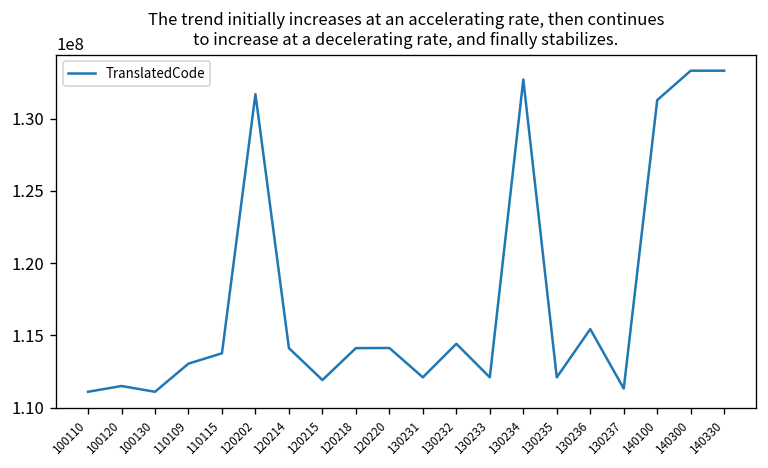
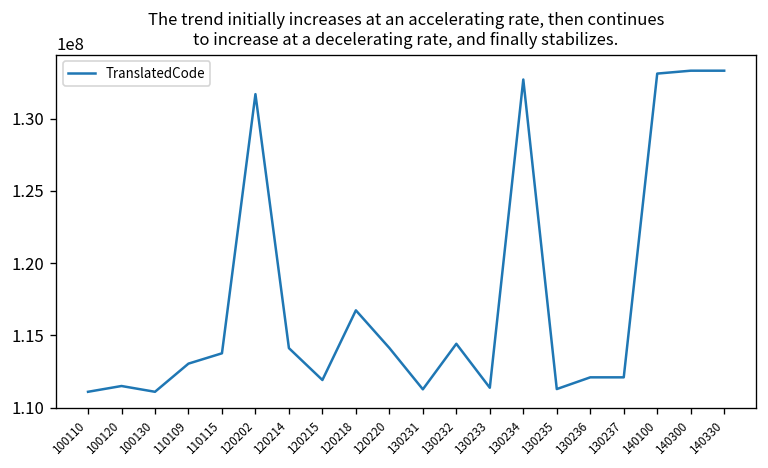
  {
    "100110": 111100000,
    "100120": 111500000,
    "100130": 111100000,
    "110109": 113000000,
    "110115": 113800000,
    "120202": 131700000,
    "120214": 114100000,
    "120215": 111900000,
-   "120218": 114100000,
+   "120218": 116700000,
    "120220": 114100000,
-   "130231": 112100000,
+   "130231": 111300000,
    "130232": 114400000,
-   "130233": 112100000,
+   "130233": 111400000,
    "130234": 132700000,
-   "130235": 112100000,
-   "130236": 115400000,
-   "130237": 111300000,
-   "140100": 131300000,
+   "130235": 111300000,
+   "130236": 112100000,
+   "130237": 112100000,
+   "140100": 133100000,
    "140300": 133300000,
    "140330": 133300000
  }
